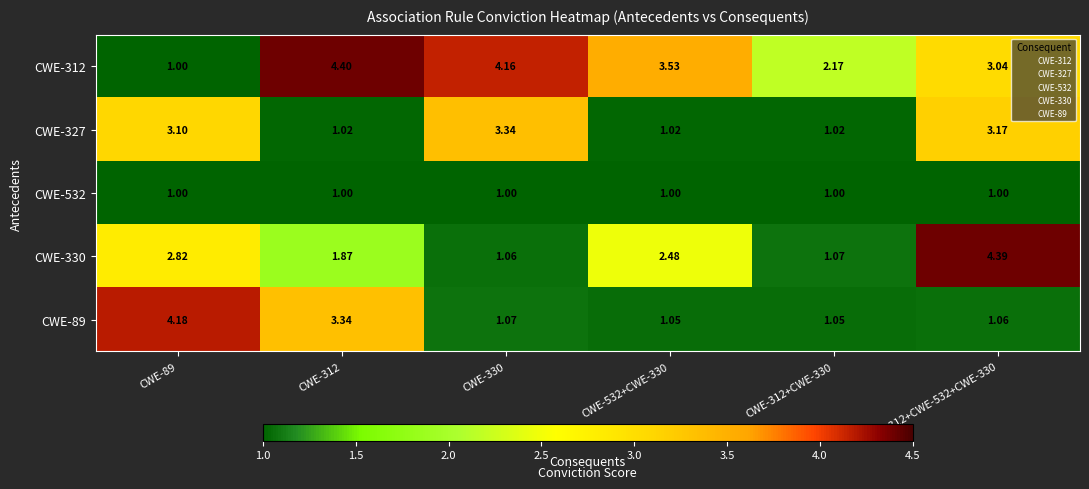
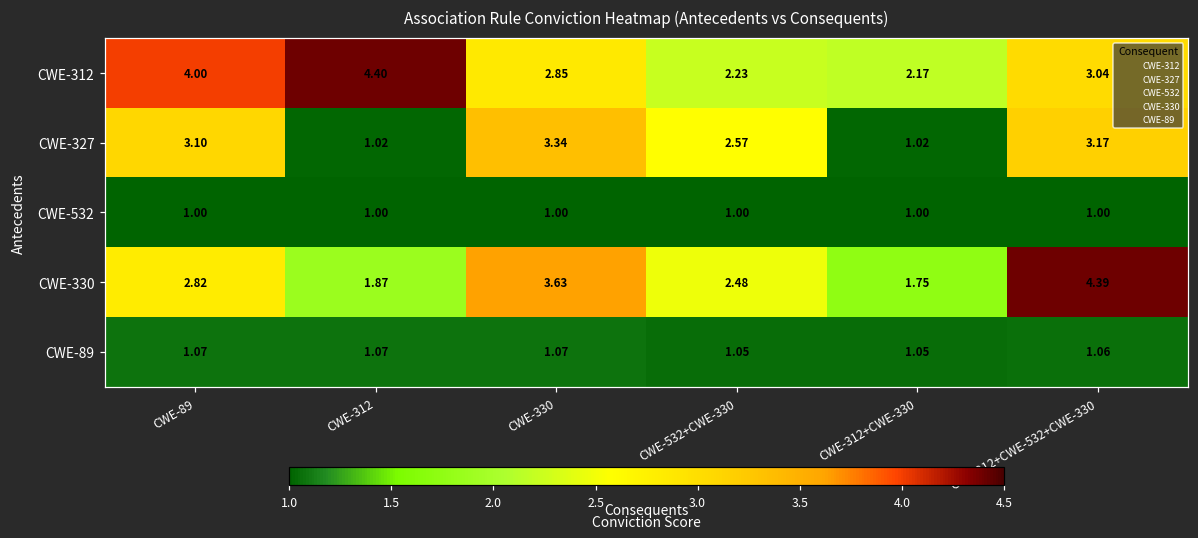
  {
    "CWE-312": {
-     "CWE-89": 1.00,
+     "CWE-89": 4.00,
      "CWE-312": 4.40,
-     "CWE-330": 4.16,
-     "CWE-532+CWE-330": 3.53,
+     "CWE-330": 2.85,
+     "CWE-532+CWE-330": 2.23,
      "CWE-312+CWE-330": 2.17,
      "CWE-312+CWE-532+CWE-330": 3.04
    },
    "CWE-327": {
      "CWE-89": 3.10,
      "CWE-312": 1.02,
      "CWE-330": 3.34,
-     "CWE-532+CWE-330": 1.02,
+     "CWE-532+CWE-330": 2.57,
      "CWE-312+CWE-330": 1.02,
      "CWE-312+CWE-532+CWE-330": 3.17
    },
    "CWE-532": {
      "CWE-89": 1.00,
      "CWE-312": 1.00,
      "CWE-330": 1.00,
      "CWE-532+CWE-330": 1.00,
      "CWE-312+CWE-330": 1.00,
      "CWE-312+CWE-532+CWE-330": 1.00
    },
    "CWE-330": {
      "CWE-89": 2.82,
      "CWE-312": 1.87,
-     "CWE-330": 1.06,
+     "CWE-330": 3.63,
      "CWE-532+CWE-330": 2.48,
-     "CWE-312+CWE-330": 1.07,
+     "CWE-312+CWE-330": 1.75,
      "CWE-312+CWE-532+CWE-330": 4.39
    },
    "CWE-89": {
-     "CWE-89": 4.18,
-     "CWE-312": 3.34,
+     "CWE-89": 1.07,
+     "CWE-312": 1.07,
      "CWE-330": 1.07,
      "CWE-532+CWE-330": 1.05,
      "CWE-312+CWE-330": 1.05,
      "CWE-312+CWE-532+CWE-330": 1.06
    }
  }
